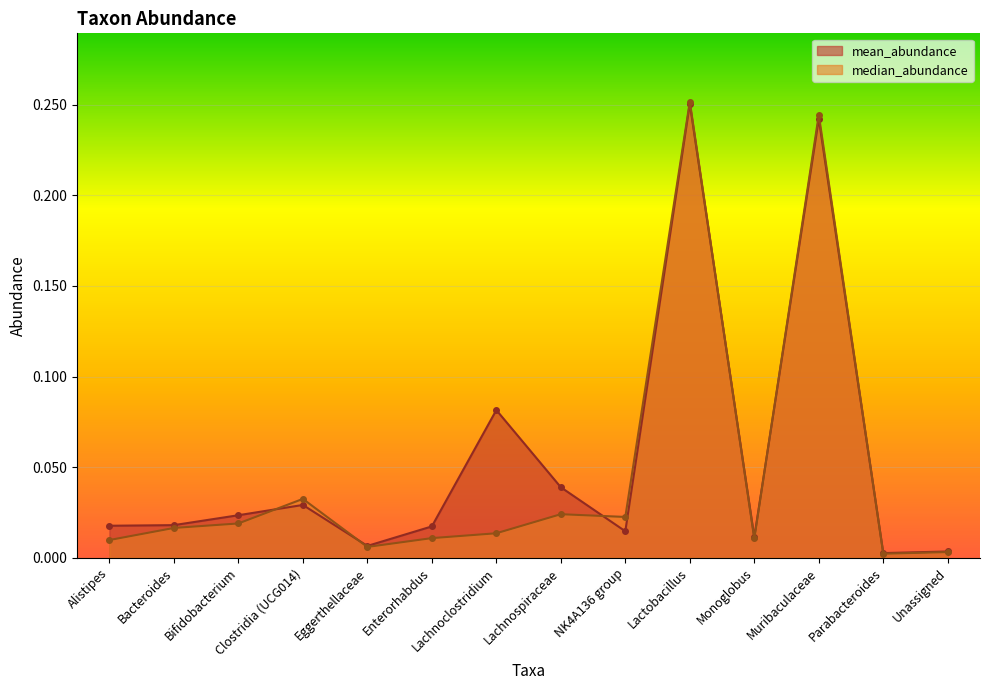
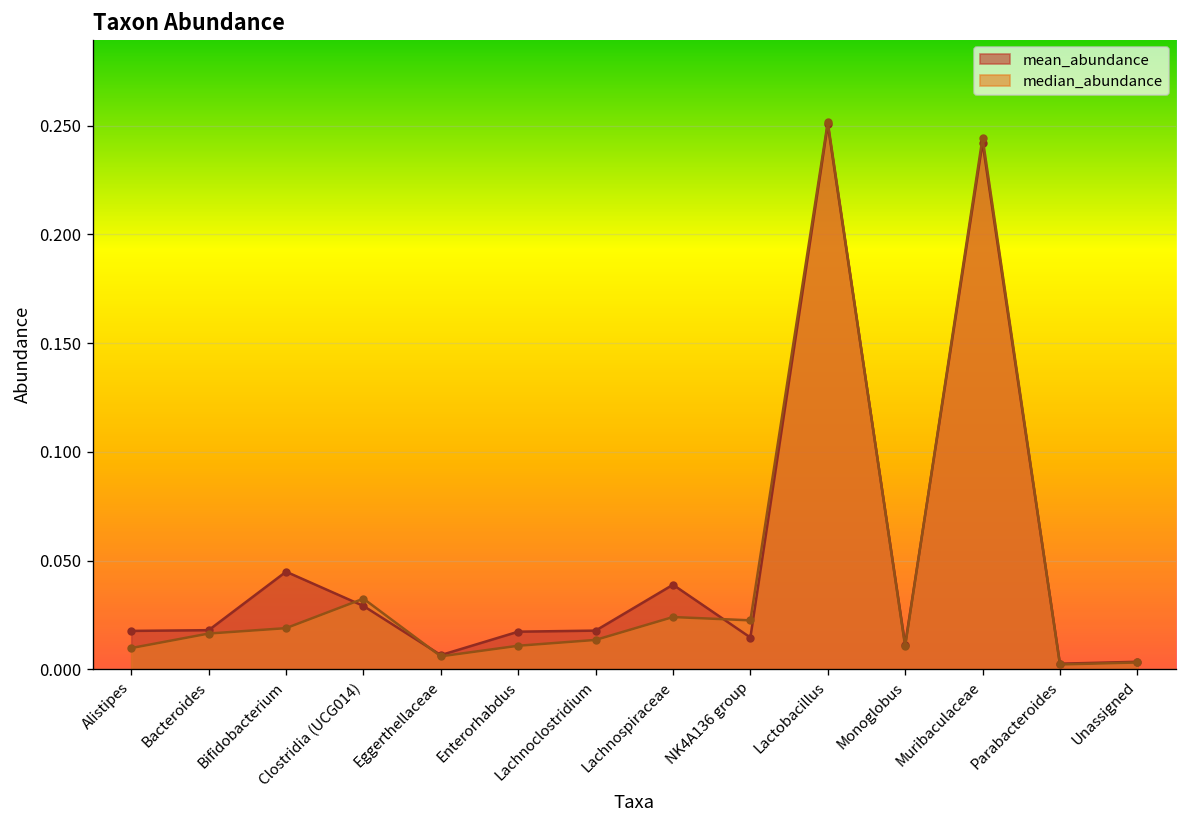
  {
    "mean_abundance": {
      "Alistipes": 0.018,
      "Bacteroides": 0.018,
-     "Bifidobacterium": 0.023,
+     "Bifidobacterium": 0.045,
      "Clostridia (UCG014)": 0.029,
      "Enterorhabdus": 0.017,
-     "Lachnoclostridium": 0.081,
+     "Lachnoclostridium": 0.018,
      "Lachnospiraceae": 0.039,
      "NK4A136 group": 0.015,
      "Muribaculaceae": 0.242
    },
    "median_abundance": {
      "Alistipes": 0.010,
      "Bacteroides": 0.016,
      "Bifidobacterium": 0.019,
      "Clostridia (UCG014)": 0.032,
      "Enterorhabdus": 0.011,
      "Lachnoclostridium": 0.014,
      "Lachnospiraceae": 0.024,
      "NK4A136 group": 0.023,
      "Muribaculaceae": 0.244
    }
  }
